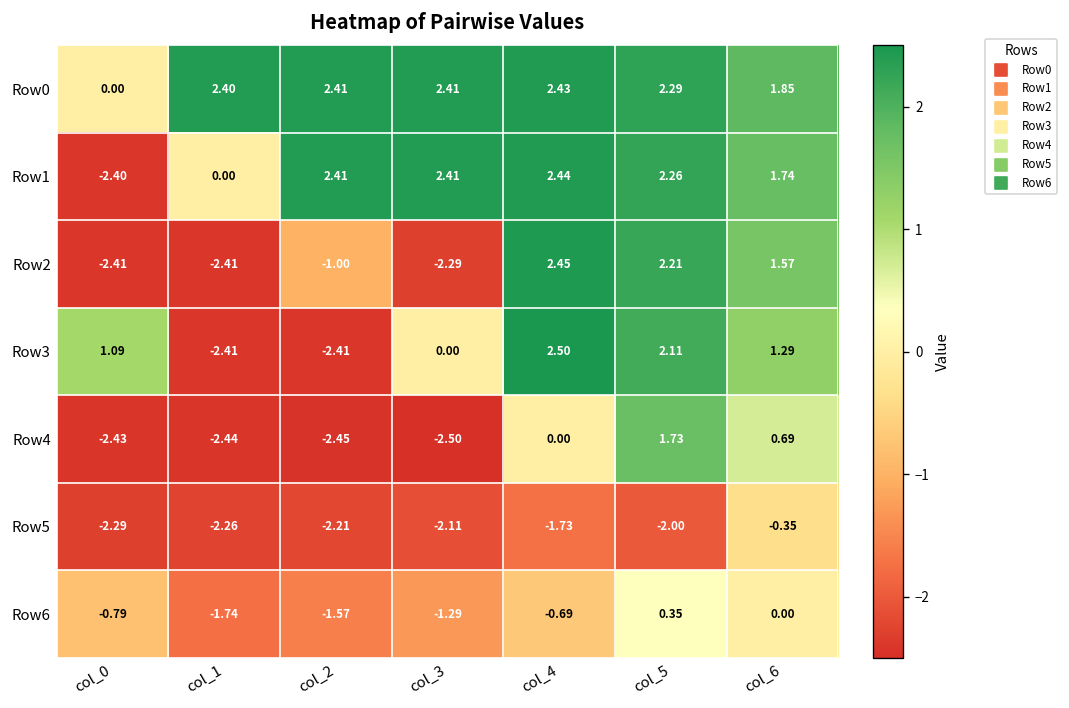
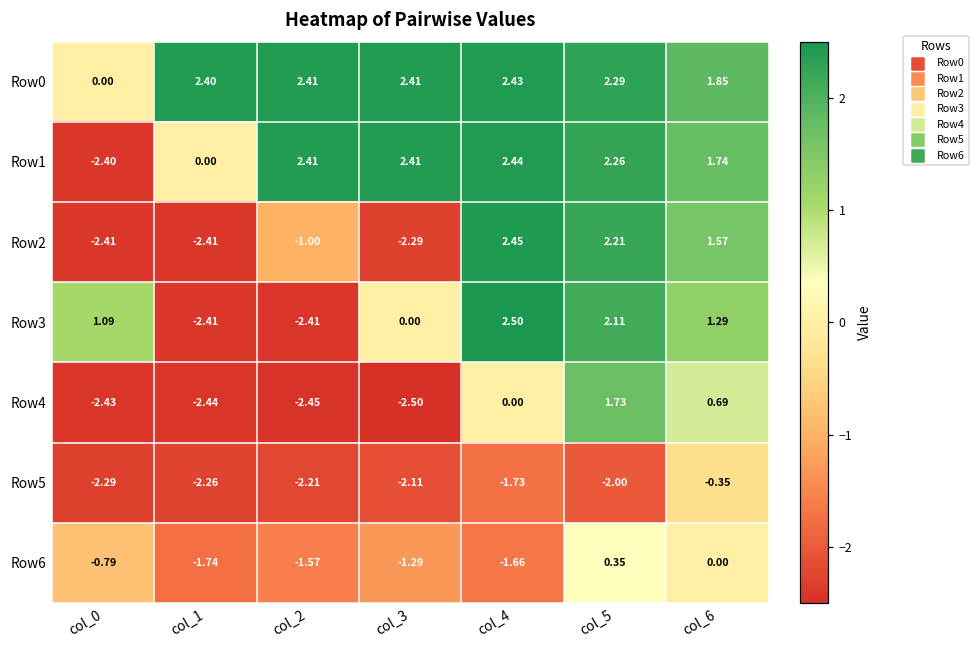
  {
    "Row0": {
      "col_0": 0.00,
      "col_1": 2.40,
      "col_2": 2.41,
      "col_3": 2.41,
      "col_4": 2.43,
      "col_5": 2.29,
      "col_6": 1.85
    },
    "Row1": {
      "col_0": -2.40,
      "col_1": 0.00,
      "col_2": 2.41,
      "col_3": 2.41,
      "col_4": 2.44,
      "col_5": 2.26,
      "col_6": 1.74
    },
    "Row2": {
      "col_0": -2.41,
      "col_1": -2.41,
      "col_2": -1.00,
      "col_3": -2.29,
      "col_4": 2.45,
      "col_5": 2.21,
      "col_6": 1.57
    },
    "Row3": {
      "col_0": 1.09,
      "col_1": -2.41,
      "col_2": -2.41,
      "col_3": 0.00,
      "col_4": 2.50,
      "col_5": 2.11,
      "col_6": 1.29
    },
    "Row4": {
      "col_0": -2.43,
      "col_1": -2.44,
      "col_2": -2.45,
      "col_3": -2.50,
      "col_4": 0.00,
      "col_5": 1.73,
      "col_6": 0.69
    },
    "Row5": {
      "col_0": -2.29,
      "col_1": -2.26,
      "col_2": -2.21,
      "col_3": -2.11,
      "col_4": -1.73,
      "col_5": -2.00,
      "col_6": -0.35
    },
    "Row6": {
      "col_0": -0.79,
      "col_1": -1.74,
      "col_2": -1.57,
      "col_3": -1.29,
-     "col_4": -0.69,
+     "col_4": -1.66,
      "col_5": 0.35,
      "col_6": 0.00
    }
  }
